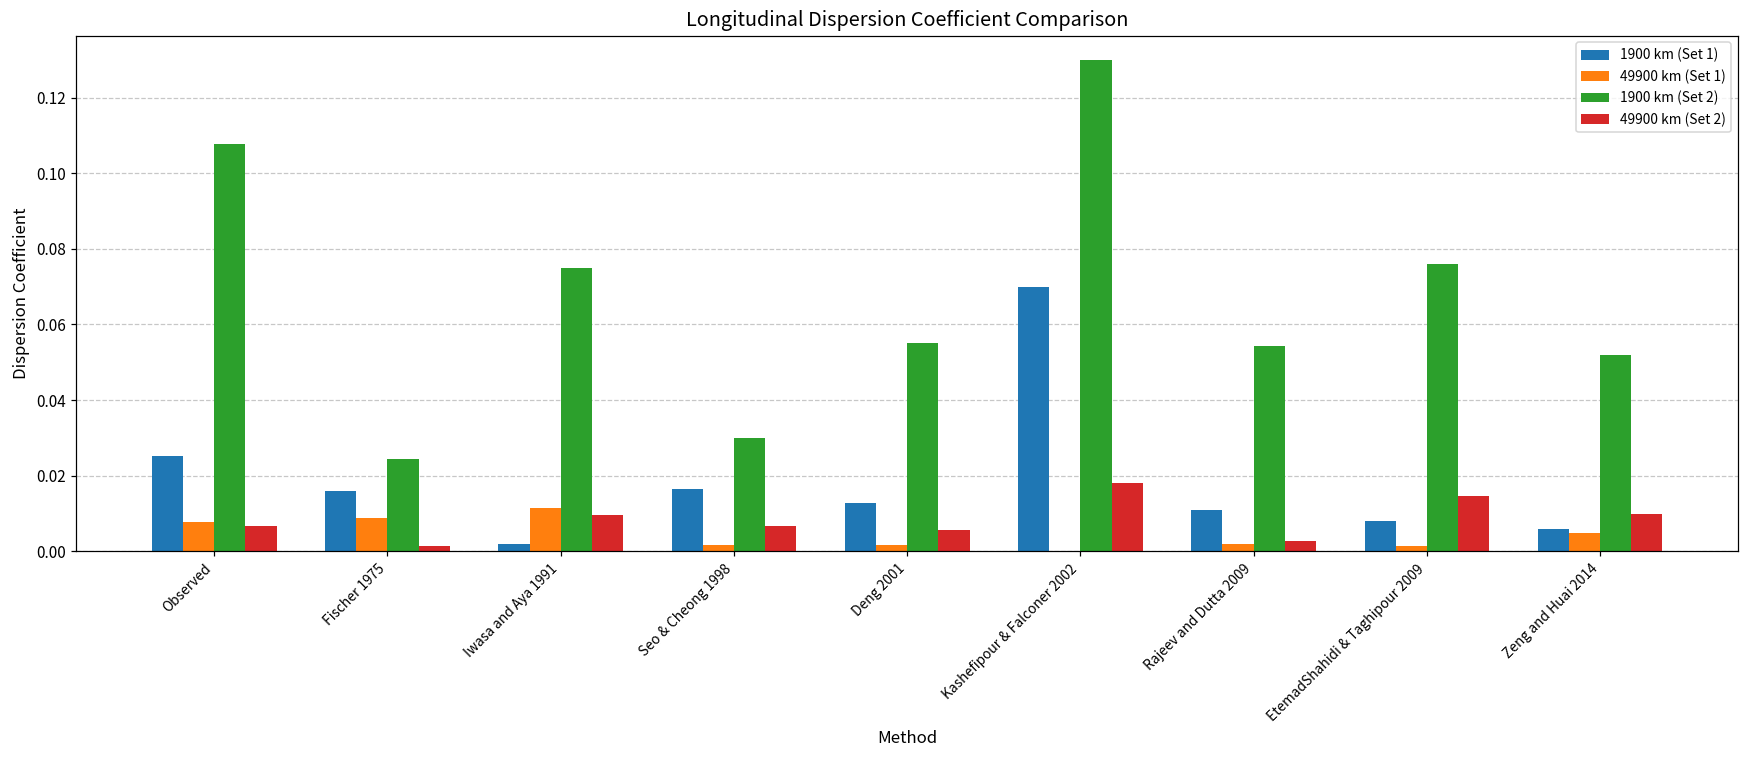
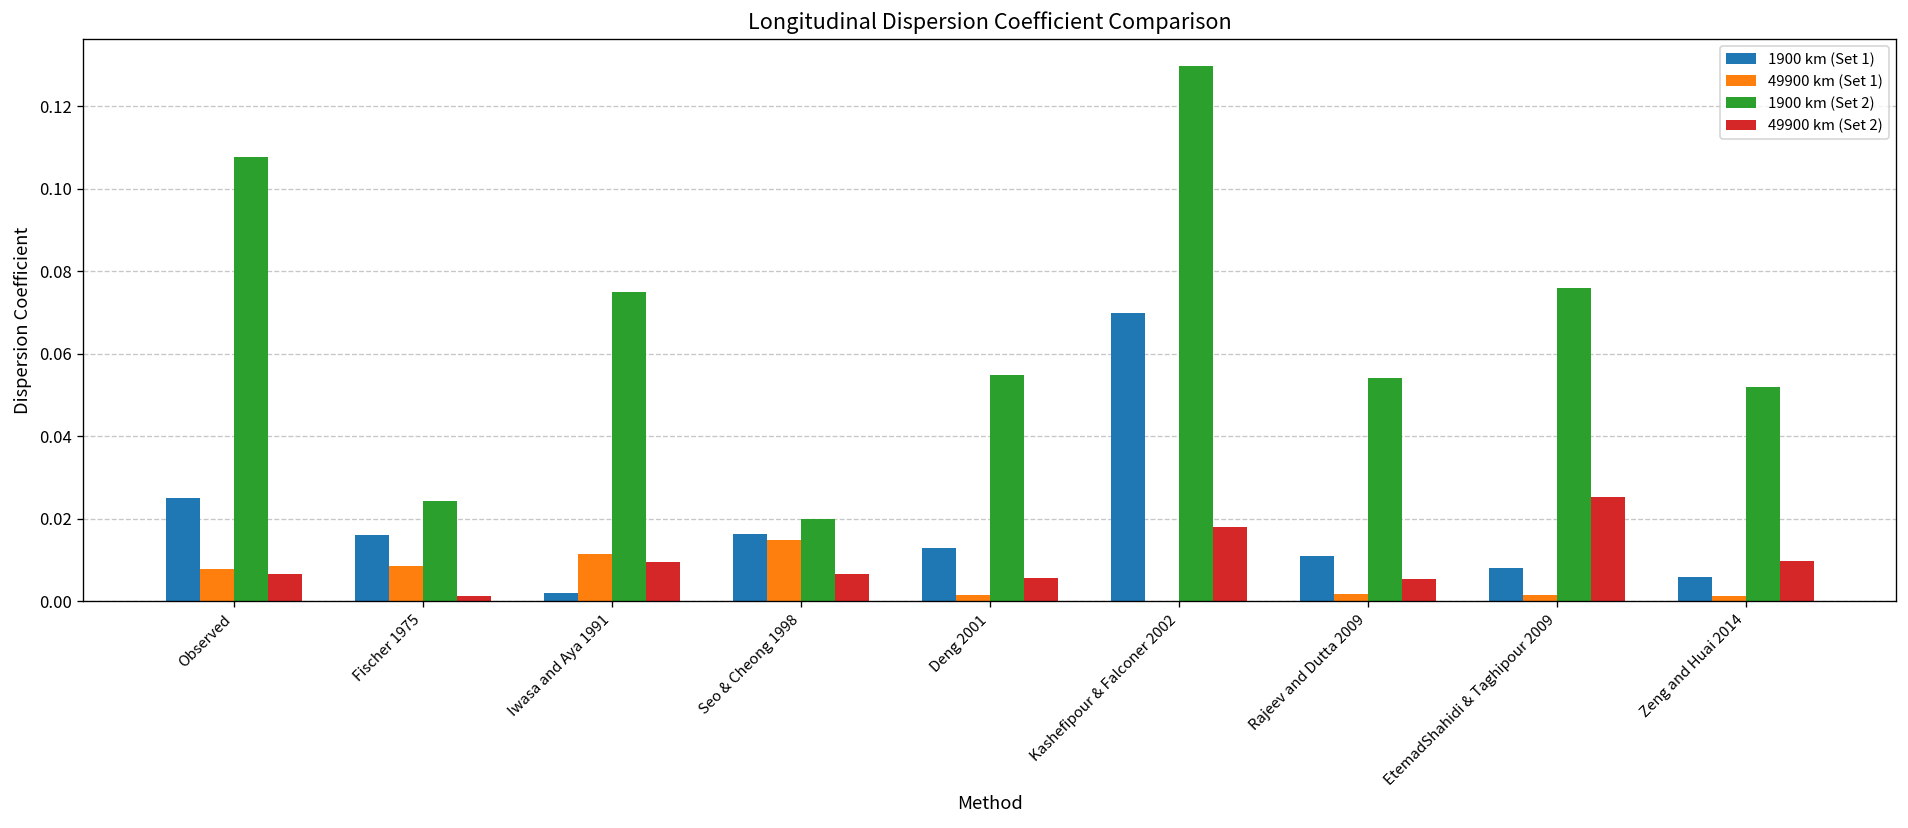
  {
    "1900 km (Set 1)": {
      "Observed": 0.025,
      "Fischer 1975": 0.016,
      "Iwasa and Aya 1991": 0.002,
      "Seo & Cheong 1998": 0.016,
      "Deng 2001": 0.013,
      "Kashefipour & Falconer 2002": 0.070,
      "Rajeev and Dutta 2009": 0.011,
      "EtemadShahidi & Taghipour 2009": 0.008,
      "Zeng and Huai 2014": 0.006
    },
    "49900 km (Set 1)": {
      "Observed": 0.008,
      "Fischer 1975": 0.009,
      "Iwasa and Aya 1991": 0.012,
-     "Seo & Cheong 1998": 0.002,
+     "Seo & Cheong 1998": 0.015,
      "Deng 2001": 0.002,
      "Rajeev and Dutta 2009": 0.002,
      "EtemadShahidi & Taghipour 2009": 0.002,
-     "Zeng and Huai 2014": 0.005
+     "Zeng and Huai 2014": 0.001
    },
    "1900 km (Set 2)": {
      "Observed": 0.108,
      "Fischer 1975": 0.024,
      "Iwasa and Aya 1991": 0.075,
-     "Seo & Cheong 1998": 0.03,
+     "Seo & Cheong 1998": 0.02,
      "Deng 2001": 0.055,
      "Kashefipour & Falconer 2002": 0.13,
      "Rajeev and Dutta 2009": 0.054,
      "EtemadShahidi & Taghipour 2009": 0.076,
      "Zeng and Huai 2014": 0.052
    },
    "49900 km (Set 2)": {
      "Observed": 0.007,
      "Fischer 1975": 0.001,
      "Iwasa and Aya 1991": 0.010,
      "Seo & Cheong 1998": 0.007,
      "Deng 2001": 0.006,
      "Kashefipour & Falconer 2002": 0.018,
-     "Rajeev and Dutta 2009": 0.003,
-     "EtemadShahidi & Taghipour 2009": 0.015,
+     "Rajeev and Dutta 2009": 0.006,
+     "EtemadShahidi & Taghipour 2009": 0.025,
      "Zeng and Huai 2014": 0.010
    }
  }
